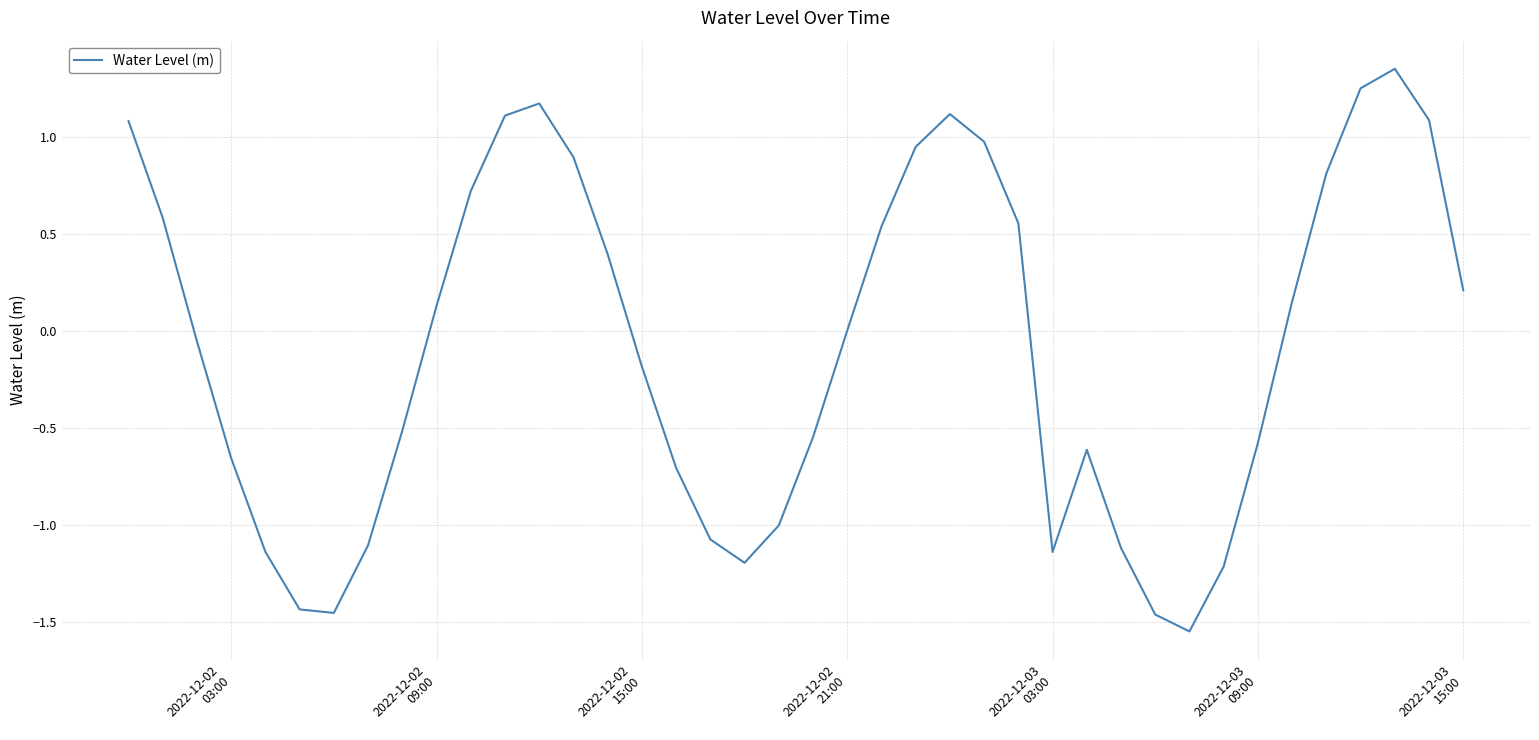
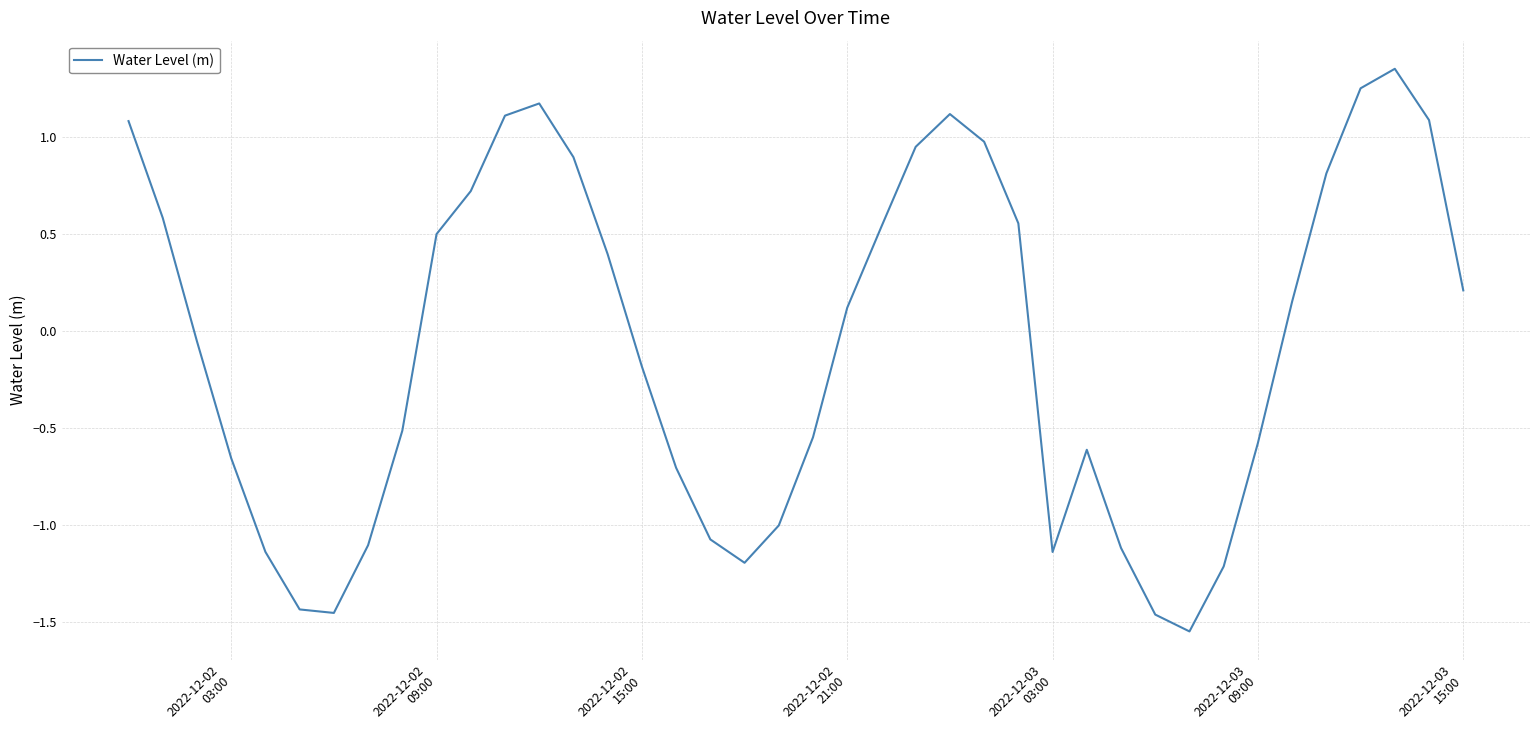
  {
    "2022-12-02 03:00": -0.66,
-   "2022-12-02 09:00": 0.13,
+   "2022-12-02 09:00": 0.50,
    "2022-12-02 15:00": -0.18,
-   "2022-12-02 21:00": 0.00,
+   "2022-12-02 21:00": 0.12,
    "2022-12-03 03:00": -1.14,
    "2022-12-03 09:00": -0.58,
    "2022-12-03 15:00": 0.21
  }
